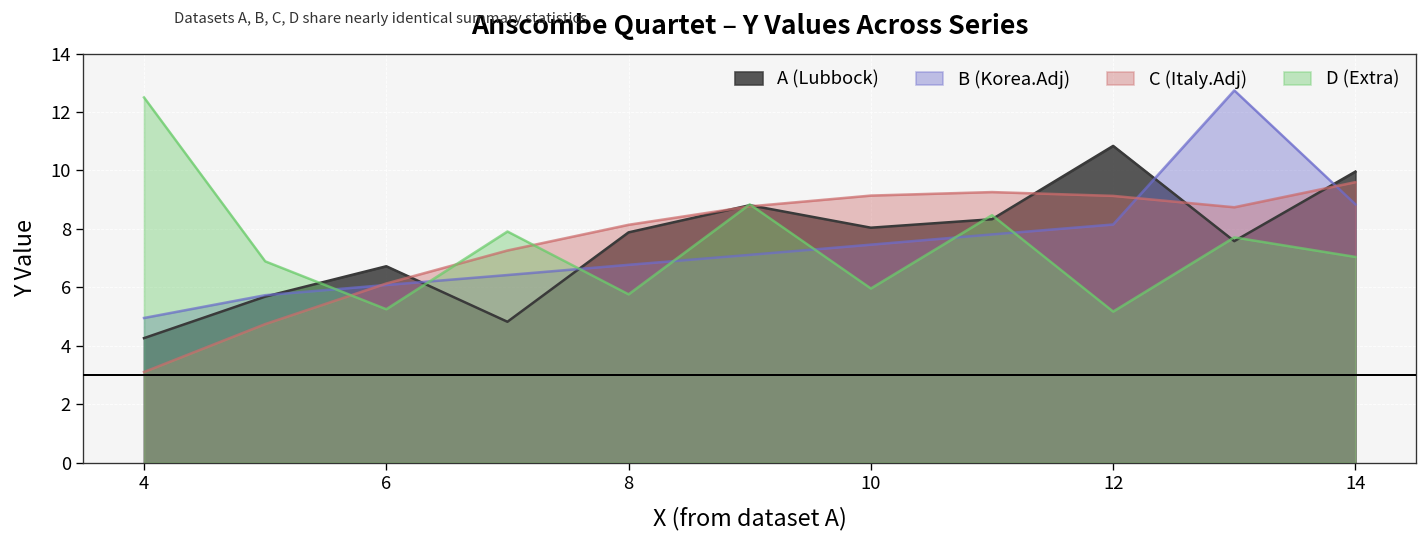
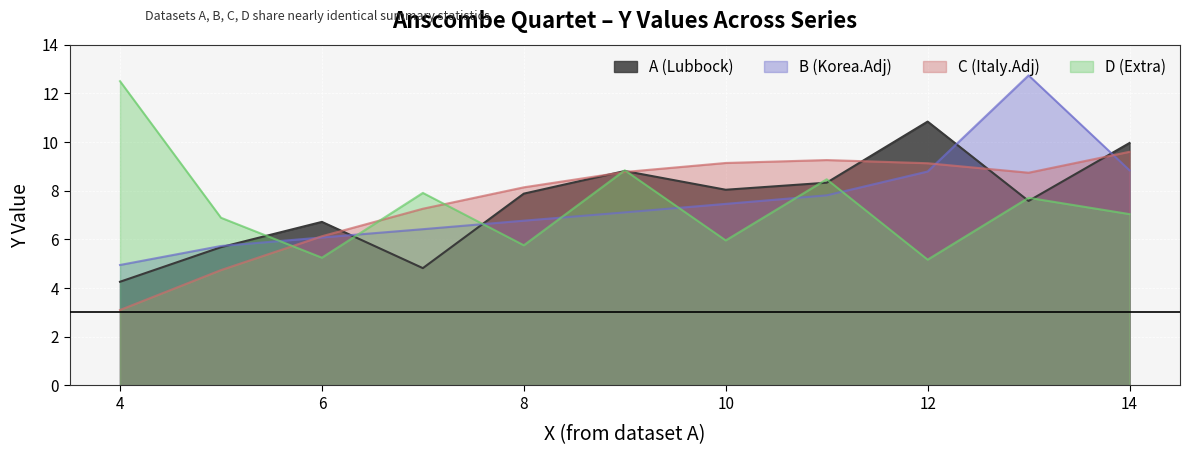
  {
    "A (Lubbock)": {
      "4": 4.3,
      "6": 6.7,
      "8": 7.9,
      "10": 8.0,
      "12": 10.8,
      "14": 10.0
    },
    "B (Korea.Adj)": {
      "4": 5.0,
      "8": 6.8,
      "10": 7.5,
-     "12": 8.2,
+     "12": 8.8,
      "14": 8.8
    },
    "C (Italy.Adj)": {
      "4": 3.1,
      "8": 8.1,
      "10": 9.1,
      "12": 9.1,
      "14": 9.6
    },
    "D (Extra)": {
      "4": 12.5,
      "6": 5.3,
      "8": 5.8,
      "10": 6.0,
      "12": 5.2,
      "14": 7.0
    }
  }
